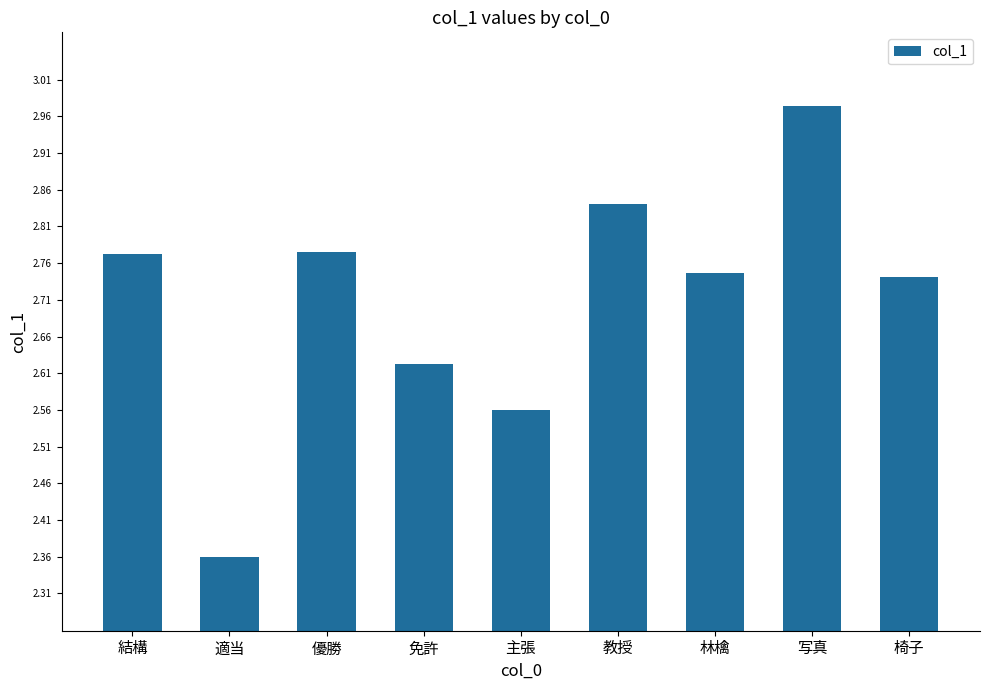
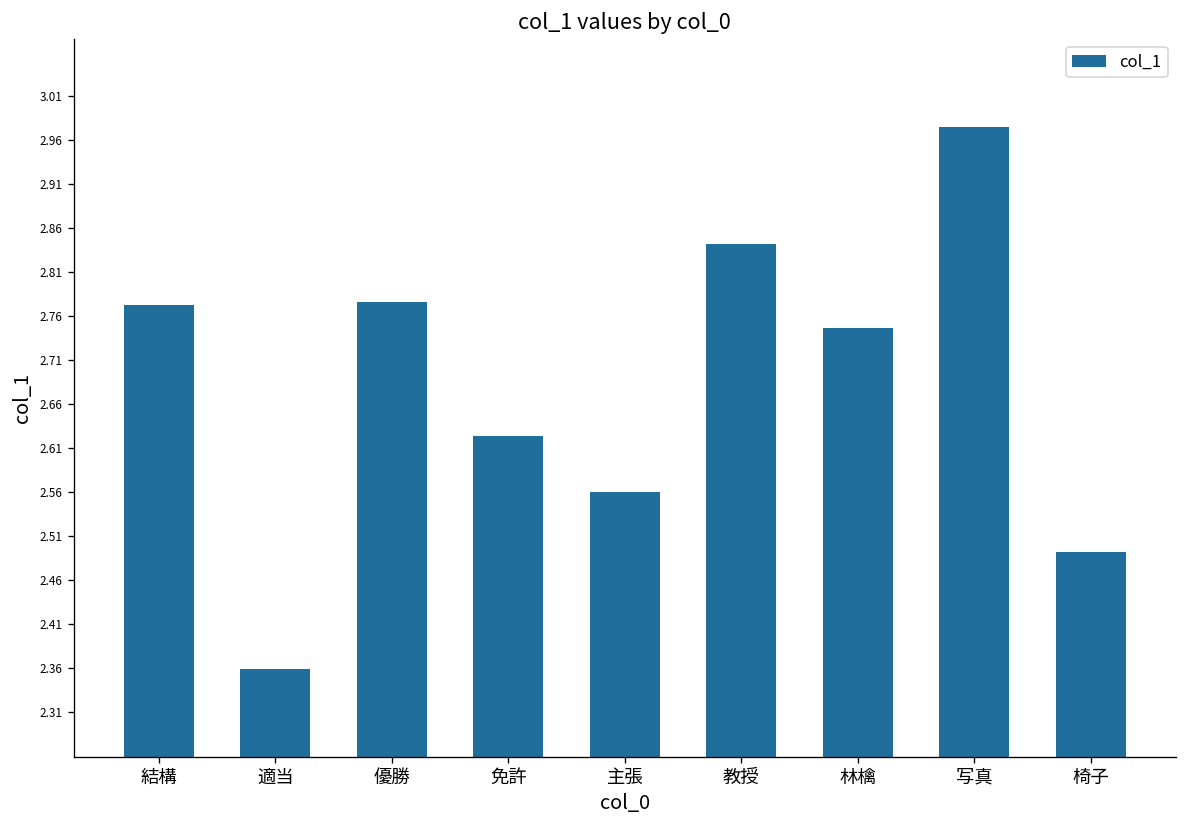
  {
    "結構": 2.77,
    "適当": 2.36,
    "優勝": 2.78,
    "免許": 2.62,
    "主張": 2.56,
    "教授": 2.84,
    "林檎": 2.75,
    "写真": 2.97,
-   "椅子": 2.74
+   "椅子": 2.49
  }
